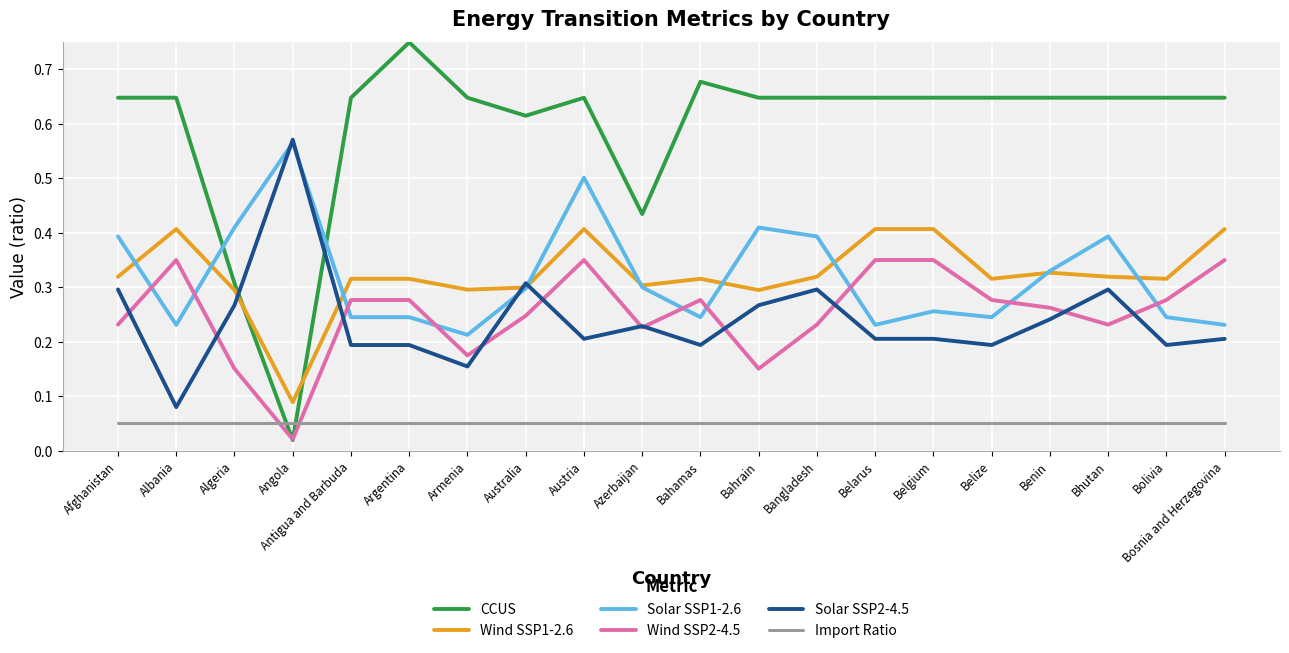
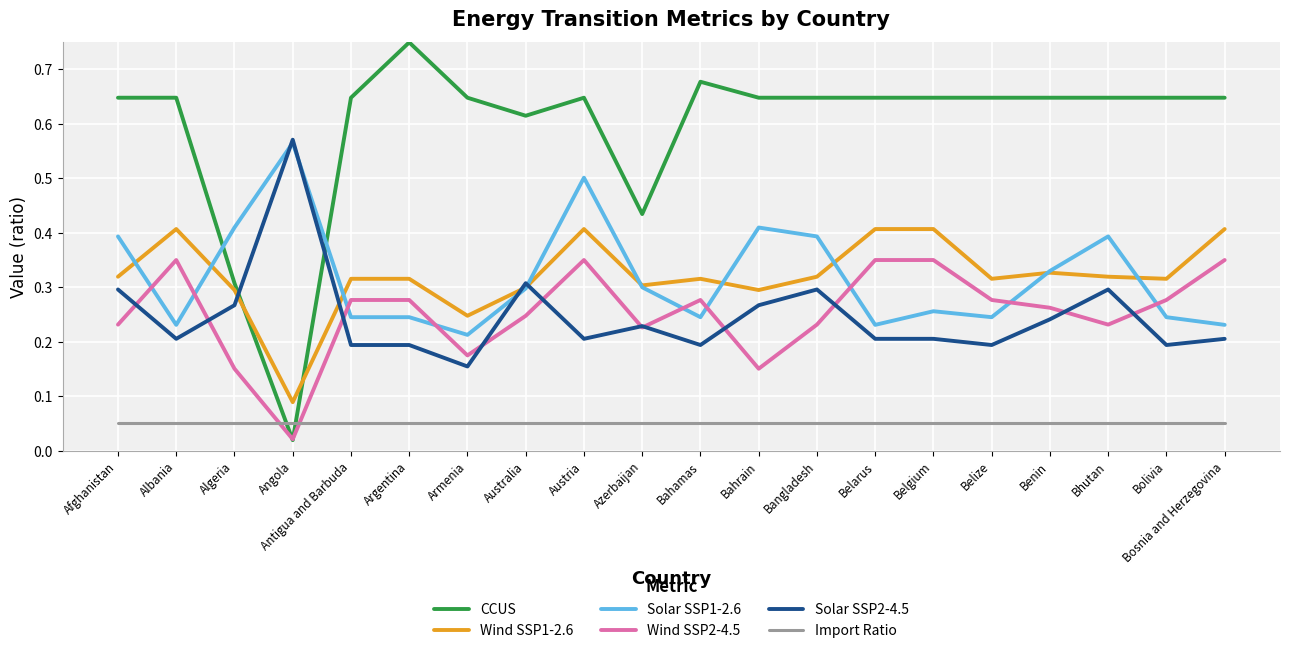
  {
    "CCUS": {
      "Afghanistan": 0.65,
      "Albania": 0.65,
      "Algeria": 0.31,
      "Antigua and Barbuda": 0.65,
      "Argentina": 0.75,
      "Armenia": 0.65,
      "Australia": 0.61,
      "Austria": 0.65,
      "Azerbaijan": 0.43,
      "Bahamas": 0.68,
      "Bahrain": 0.65,
      "Bangladesh": 0.65,
      "Belarus": 0.65,
      "Belgium": 0.65,
      "Belize": 0.65,
      "Benin": 0.65,
      "Bhutan": 0.65,
      "Bolivia": 0.65,
      "Bosnia and Herzegovina": 0.65
    },
    "Wind SSP1-2.6": {
      "Afghanistan": 0.32,
      "Albania": 0.41,
      "Algeria": 0.29,
      "Angola": 0.09,
      "Antigua and Barbuda": 0.32,
      "Argentina": 0.32,
-     "Armenia": 0.30,
+     "Armenia": 0.25,
      "Austria": 0.41,
      "Bahamas": 0.32,
      "Bahrain": 0.29,
      "Bangladesh": 0.32,
      "Belarus": 0.41,
      "Belgium": 0.41,
      "Belize": 0.32,
      "Bhutan": 0.32,
      "Bolivia": 0.32,
      "Bosnia and Herzegovina": 0.41
    },
    "Solar SSP1-2.6": {
      "Afghanistan": 0.39,
      "Albania": 0.23,
      "Algeria": 0.41,
      "Angola": 0.57,
      "Antigua and Barbuda": 0.25,
      "Argentina": 0.25,
      "Armenia": 0.21,
      "Austria": 0.50,
      "Bahamas": 0.25,
      "Bahrain": 0.41,
      "Bangladesh": 0.39,
      "Belarus": 0.23,
      "Belgium": 0.26,
      "Belize": 0.25,
      "Bhutan": 0.39,
      "Bolivia": 0.25,
      "Bosnia and Herzegovina": 0.23
    },
    "Wind SSP2-4.5": {
      "Afghanistan": 0.23,
      "Albania": 0.35,
      "Algeria": 0.15,
      "Antigua and Barbuda": 0.28,
      "Argentina": 0.28,
      "Armenia": 0.17,
      "Australia": 0.25,
      "Austria": 0.35,
      "Bahamas": 0.28,
      "Bahrain": 0.15,
      "Bangladesh": 0.23,
      "Belarus": 0.35,
      "Belgium": 0.35,
      "Belize": 0.28,
      "Benin": 0.26,
      "Bhutan": 0.23,
      "Bolivia": 0.28,
      "Bosnia and Herzegovina": 0.35
    },
    "Solar SSP2-4.5": {
      "Afghanistan": 0.30,
-     "Albania": 0.08,
+     "Albania": 0.21,
      "Algeria": 0.27,
      "Angola": 0.57,
      "Antigua and Barbuda": 0.19,
      "Argentina": 0.19,
      "Armenia": 0.15,
      "Australia": 0.31,
      "Austria": 0.21,
      "Bahamas": 0.19,
      "Bahrain": 0.27,
      "Bangladesh": 0.30,
      "Belarus": 0.21,
      "Belgium": 0.21,
      "Belize": 0.19,
      "Benin": 0.24,
      "Bhutan": 0.30,
      "Bolivia": 0.19,
      "Bosnia and Herzegovina": 0.21
    },
    "Import Ratio": {
      "Afghanistan": 0.05,
      "Albania": 0.05,
      "Algeria": 0.05,
      "Angola": 0.05,
      "Antigua and Barbuda": 0.05,
      "Argentina": 0.05,
      "Armenia": 0.05,
      "Australia": 0.05,
      "Austria": 0.05,
      "Azerbaijan": 0.05,
      "Bahamas": 0.05,
      "Bahrain": 0.05,
      "Bangladesh": 0.05,
      "Belarus": 0.05,
      "Belgium": 0.05,
      "Belize": 0.05,
      "Benin": 0.05,
      "Bhutan": 0.05,
      "Bolivia": 0.05,
      "Bosnia and Herzegovina": 0.05
    }
  }
